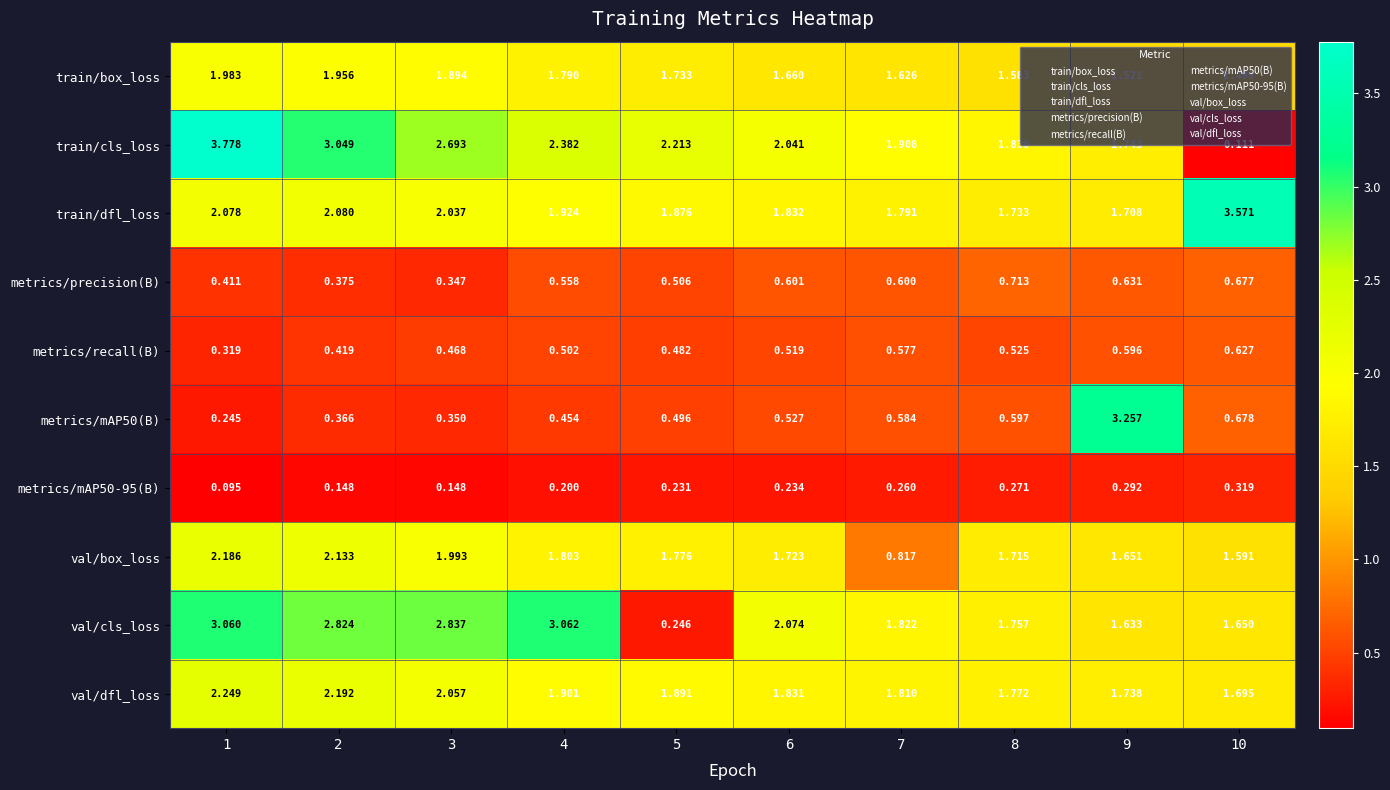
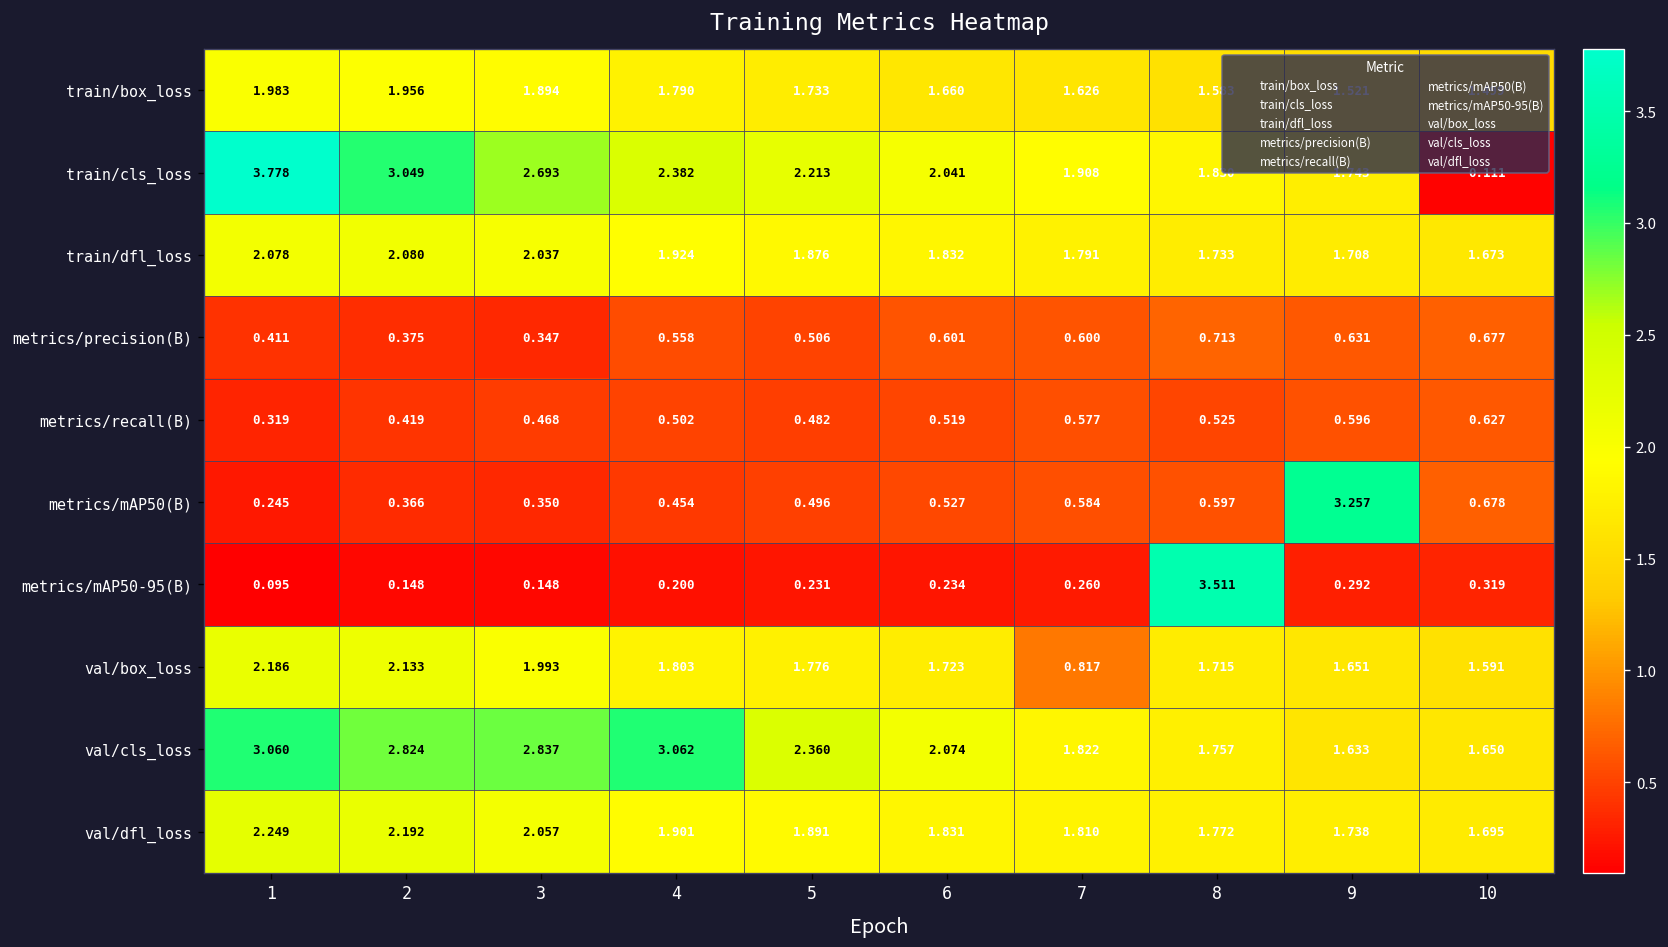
  {
    "train/box_loss": {
      "1": 1.983,
      "2": 1.956,
      "3": 1.894,
      "4": 1.790,
      "5": 1.733,
      "6": 1.660,
      "7": 1.626
    },
    "train/cls_loss": {
      "1": 3.778,
      "2": 3.049,
      "3": 2.693,
      "4": 2.382,
      "5": 2.213,
      "6": 2.041,
      "7": 1.908
    },
    "train/dfl_loss": {
      "1": 2.078,
      "2": 2.080,
      "3": 2.037,
      "4": 1.924,
      "5": 1.876,
      "6": 1.832,
      "7": 1.791,
      "8": 1.733,
      "9": 1.708,
-     "10": 3.571
+     "10": 1.673
    },
    "metrics/precision(B)": {
      "1": 0.411,
      "2": 0.375,
      "3": 0.347,
      "4": 0.558,
      "5": 0.506,
      "6": 0.601,
      "7": 0.600,
      "8": 0.713,
      "9": 0.631,
      "10": 0.677
    },
    "metrics/recall(B)": {
      "1": 0.319,
      "2": 0.419,
      "3": 0.468,
      "4": 0.502,
      "5": 0.482,
      "6": 0.519,
      "7": 0.577,
      "8": 0.525,
      "9": 0.596,
      "10": 0.627
    },
    "metrics/mAP50(B)": {
      "1": 0.245,
      "2": 0.366,
      "3": 0.350,
      "4": 0.454,
      "5": 0.496,
      "6": 0.527,
      "7": 0.584,
      "8": 0.597,
      "9": 3.257,
      "10": 0.678
    },
    "metrics/mAP50-95(B)": {
      "1": 0.095,
      "2": 0.148,
      "3": 0.148,
      "4": 0.200,
      "5": 0.231,
      "6": 0.234,
      "7": 0.260,
-     "8": 0.271,
+     "8": 3.511,
      "9": 0.292,
      "10": 0.319
    },
    "val/box_loss": {
      "1": 2.186,
      "2": 2.133,
      "3": 1.993,
      "4": 1.803,
      "5": 1.776,
      "6": 1.723,
      "7": 0.817,
      "8": 1.715,
      "9": 1.651,
      "10": 1.591
    },
    "val/cls_loss": {
      "1": 3.060,
      "2": 2.824,
      "3": 2.837,
      "4": 3.062,
-     "5": 0.246,
+     "5": 2.360,
      "6": 2.074,
      "7": 1.822,
      "8": 1.757,
      "9": 1.633,
      "10": 1.650
    },
    "val/dfl_loss": {
      "1": 2.249,
      "2": 2.192,
      "3": 2.057,
      "4": 1.901,
      "5": 1.891,
      "6": 1.831,
      "7": 1.810,
      "8": 1.772,
      "9": 1.738,
      "10": 1.695
    }
  }
